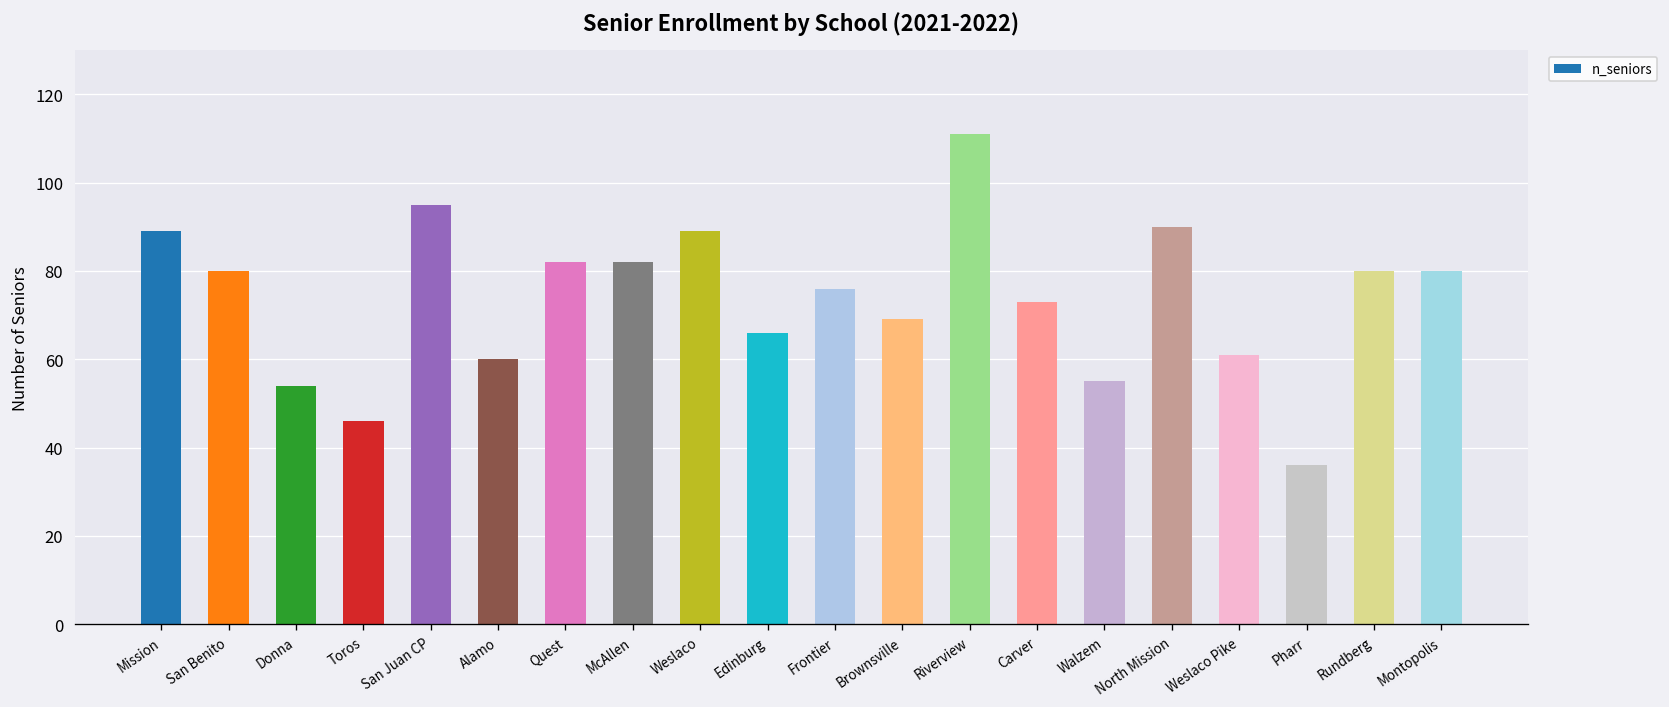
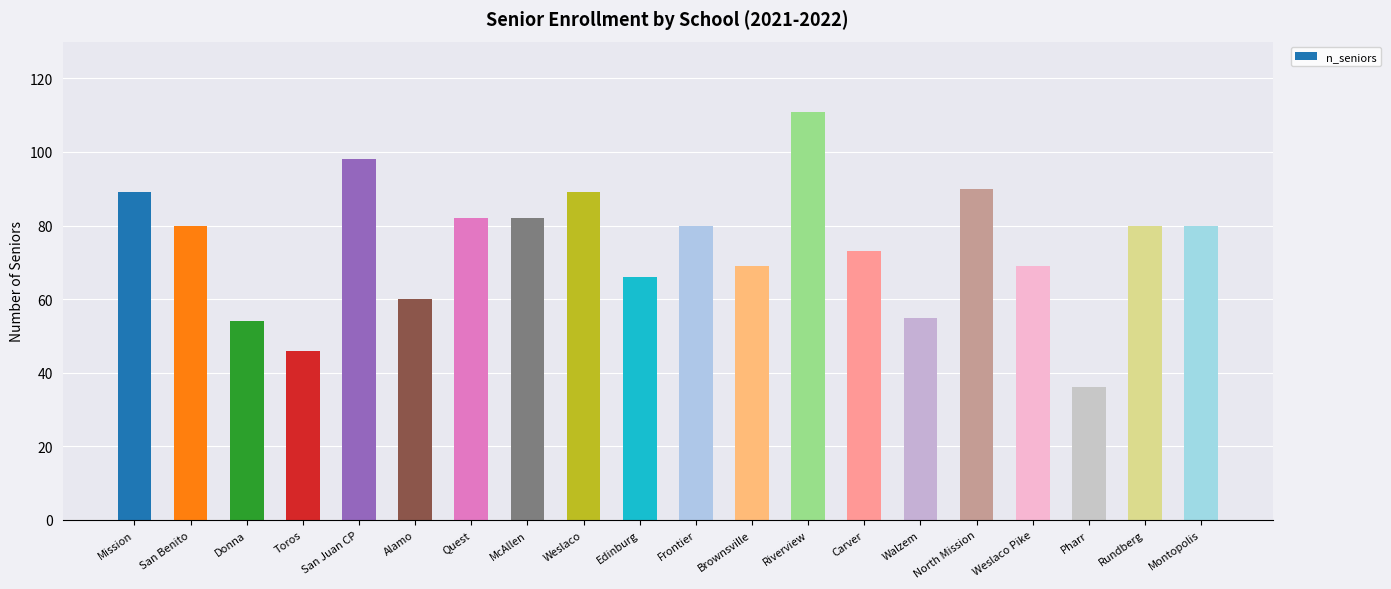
  {
    "Mission": 89,
    "San Benito": 80,
    "Donna": 54,
    "Toros": 46,
-   "San Juan CP": 95,
+   "San Juan CP": 98,
    "Alamo": 60,
    "Quest": 82,
    "McAllen": 82,
    "Weslaco": 89,
    "Edinburg": 66,
-   "Frontier": 76,
+   "Frontier": 80,
    "Brownsville": 69,
    "Riverview": 111,
    "Carver": 73,
    "Walzem": 55,
    "North Mission": 90,
-   "Weslaco Pike": 61,
+   "Weslaco Pike": 69,
    "Pharr": 36,
    "Rundberg": 80,
    "Montopolis": 80
  }
